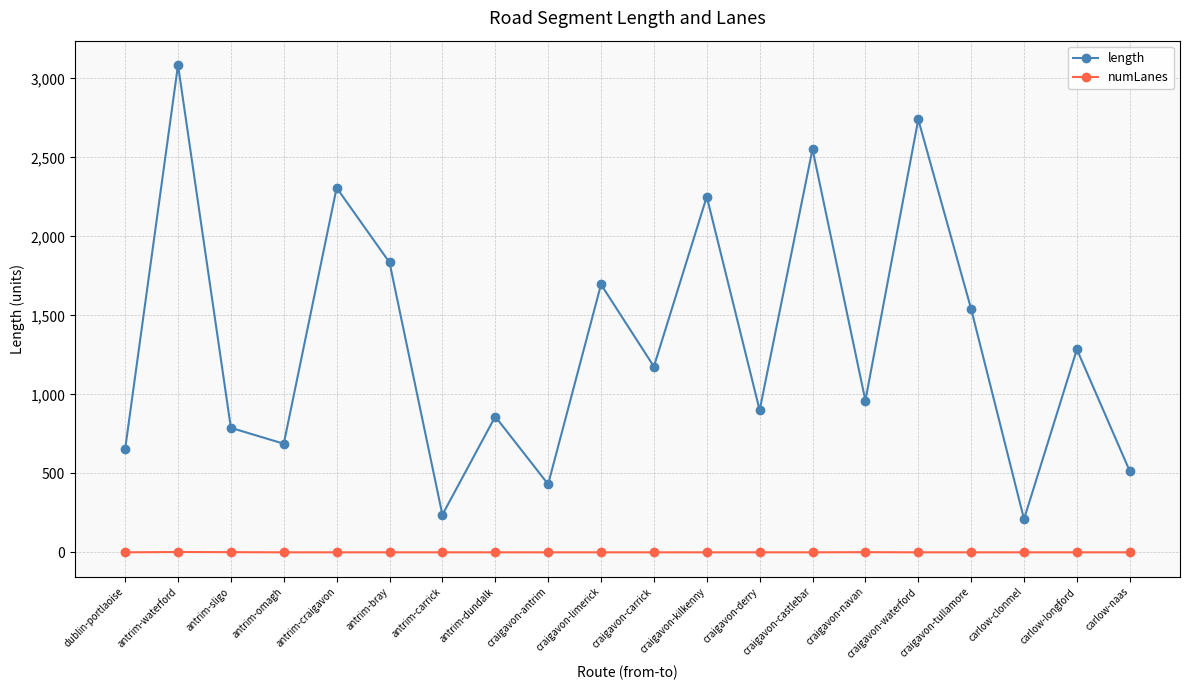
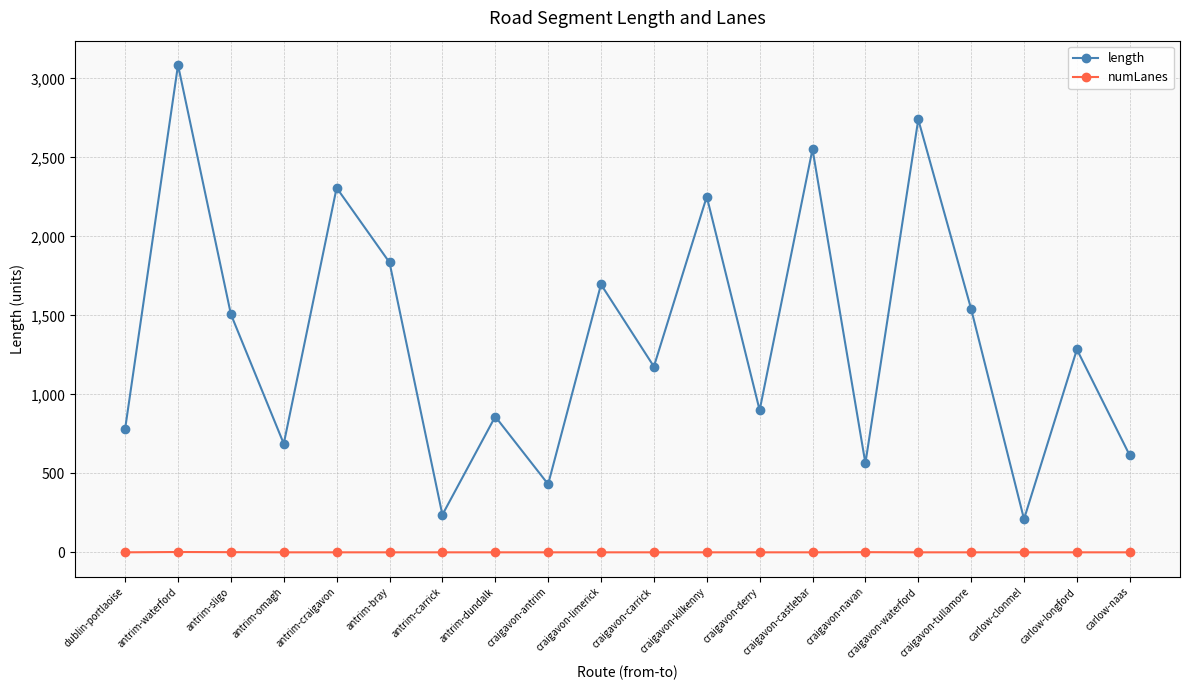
  {
    "length": {
-     "dublin-portlaoise": "650",
+     "dublin-portlaoise": "780",
      "antrim-waterford": "3,080",
-     "antrim-sligo": "790",
+     "antrim-sligo": "1,510",
      "antrim-omagh": "690",
      "antrim-craigavon": "2,310",
      "antrim-bray": "1,830",
      "antrim-carrick": "240",
      "antrim-dundalk": "860",
      "craigavon-antrim": "430",
      "craigavon-limerick": "1,700",
      "craigavon-carrick": "1,180",
      "craigavon-kilkenny": "2,250",
      "craigavon-derry": "900",
      "craigavon-castlebar": "2,550",
-     "craigavon-navan": "960",
+     "craigavon-navan": "560",
      "craigavon-waterford": "2,740",
      "craigavon-tullamore": "1,540",
      "carlow-clonmel": "210",
      "carlow-longford": "1,280",
-     "carlow-naas": "510"
+     "carlow-naas": "610"
    },
    "numLanes": {
      "dublin-portlaoise": "0",
      "antrim-waterford": "0",
      "antrim-sligo": "0",
      "antrim-omagh": "0",
      "antrim-craigavon": "0",
      "antrim-bray": "0",
      "antrim-carrick": "0",
      "antrim-dundalk": "0",
      "craigavon-antrim": "0",
      "craigavon-limerick": "0",
      "craigavon-carrick": "0",
      "craigavon-kilkenny": "0",
      "craigavon-derry": "0",
      "craigavon-castlebar": "0",
      "craigavon-navan": "0",
      "craigavon-waterford": "0",
      "craigavon-tullamore": "0",
      "carlow-clonmel": "0",
      "carlow-longford": "0",
      "carlow-naas": "0"
    }
  }
